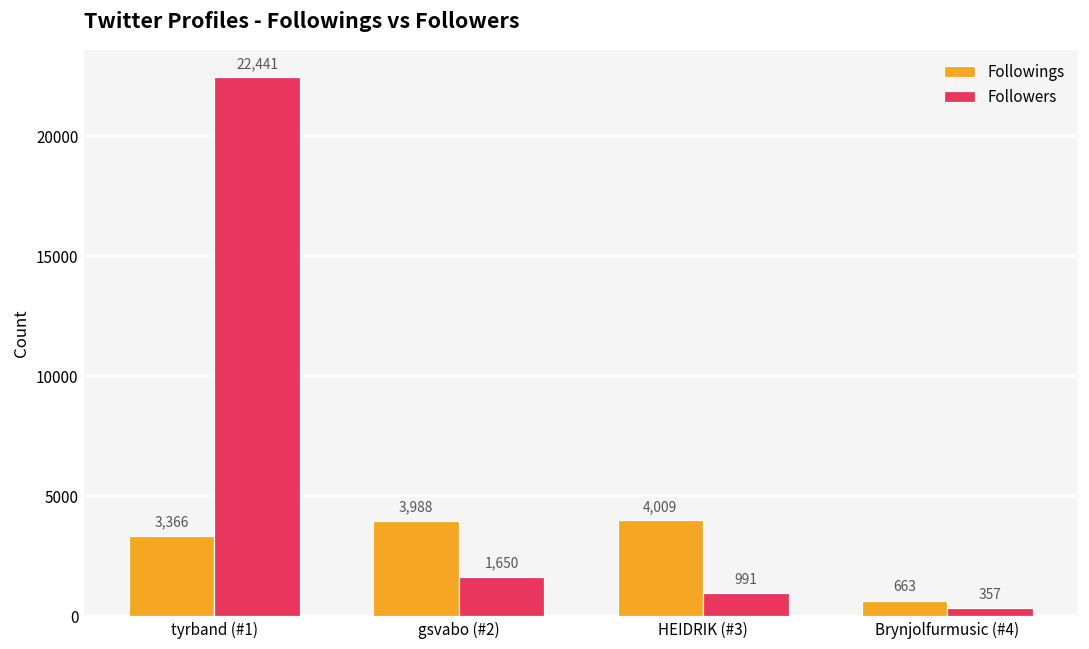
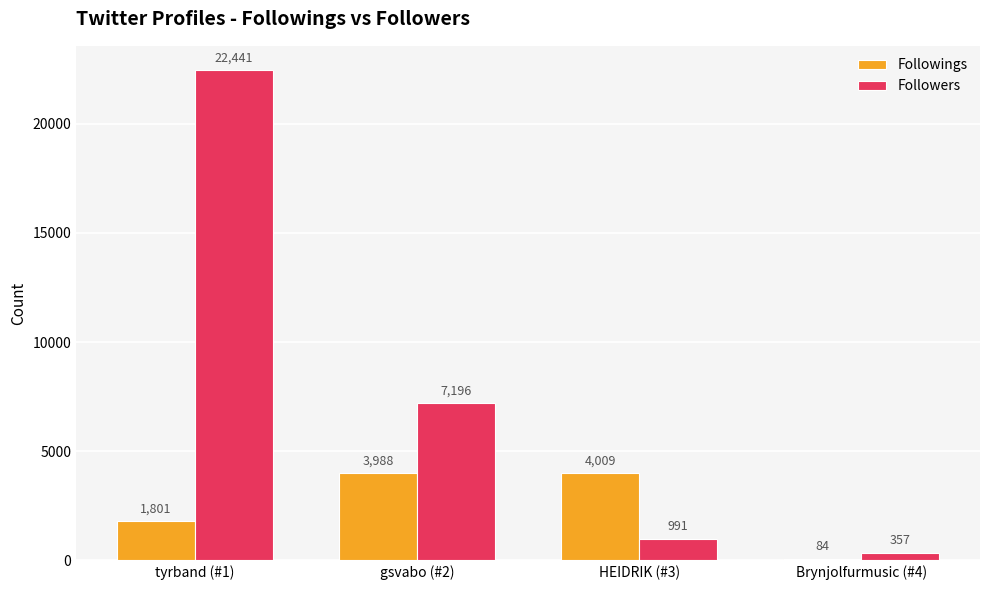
  {
    "Followings": {
-     "tyrband (#1)": "3,366",
+     "tyrband (#1)": "1,801",
      "gsvabo (#2)": "3,988",
      "HEIDRIK (#3)": "4,009",
-     "Brynjolfurmusic (#4)": "663"
+     "Brynjolfurmusic (#4)": "84"
    },
    "Followers": {
      "tyrband (#1)": "22,441",
-     "gsvabo (#2)": "1,650",
+     "gsvabo (#2)": "7,196",
      "HEIDRIK (#3)": "991",
      "Brynjolfurmusic (#4)": "357"
    }
  }
